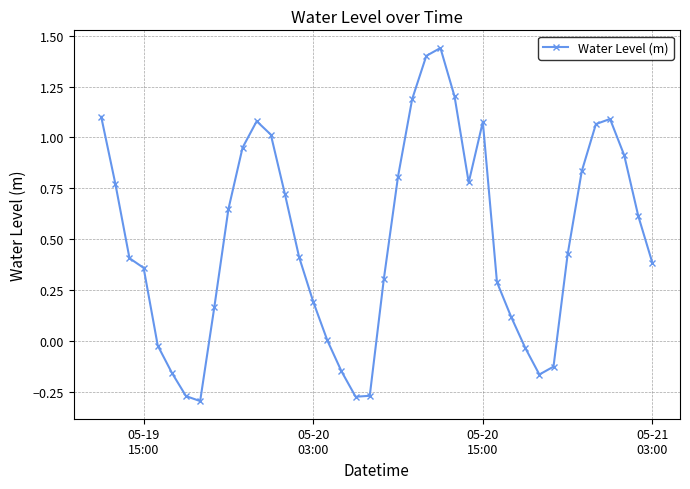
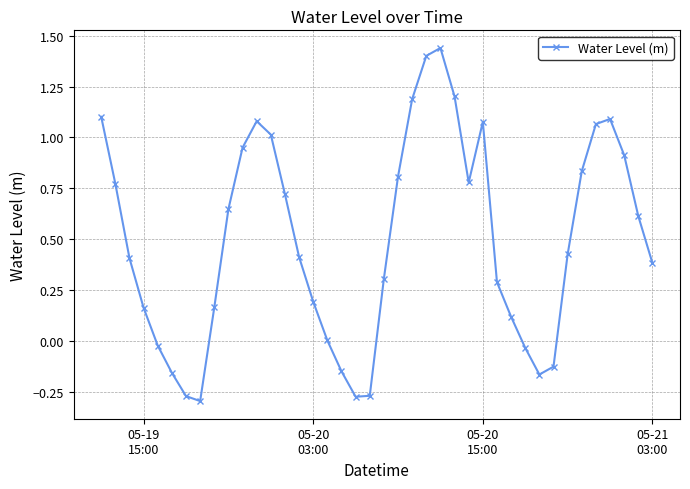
  {
-   "05-19 15:00": 0.36,
+   "05-19 15:00": 0.16,
    "05-20 03:00": 0.19,
    "05-20 15:00": 1.08,
    "05-21 03:00": 0.38
  }
